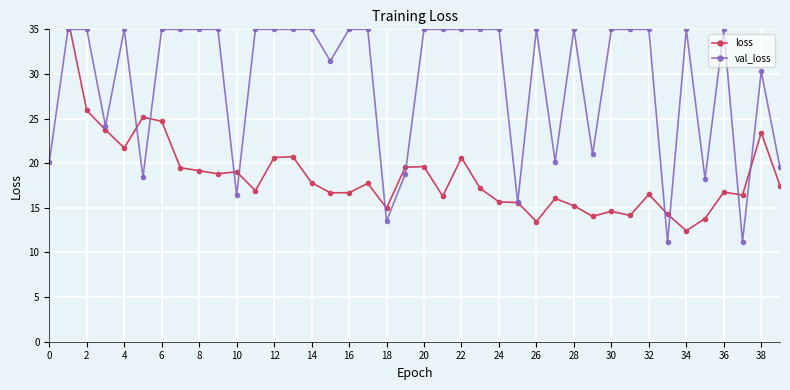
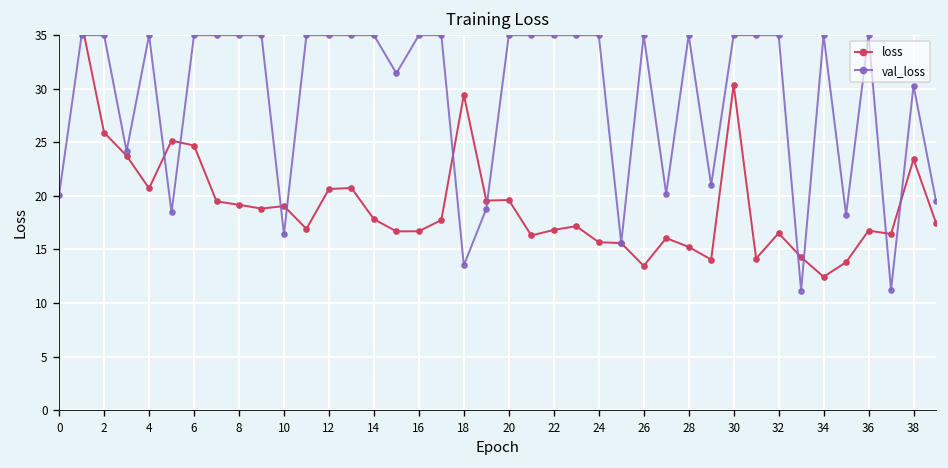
  {
    "loss": {
      "2": 26,
-     "4": 22,
+     "4": 21,
      "6": 25,
      "8": 19,
      "10": 19,
      "12": 21,
      "14": 18,
      "16": 17,
-     "18": 15,
+     "18": 29,
      "20": 20,
-     "22": 21,
+     "22": 17,
      "24": 16,
      "26": 13,
      "28": 15,
-     "30": 15,
+     "30": 30,
      "32": 17,
      "34": 12,
      "36": 17,
      "38": 23
    },
    "val_loss": {
      "0": 20,
      "2": 35,
      "4": 35,
      "6": 35,
      "8": 35,
      "10": 16,
      "12": 35,
      "14": 35,
      "16": 35,
      "18": 14,
      "20": 35,
      "22": 35,
      "24": 35,
      "26": 35,
      "28": 35,
      "30": 35,
      "32": 35,
      "34": 35,
      "36": 35,
      "38": 30
    }
  }
